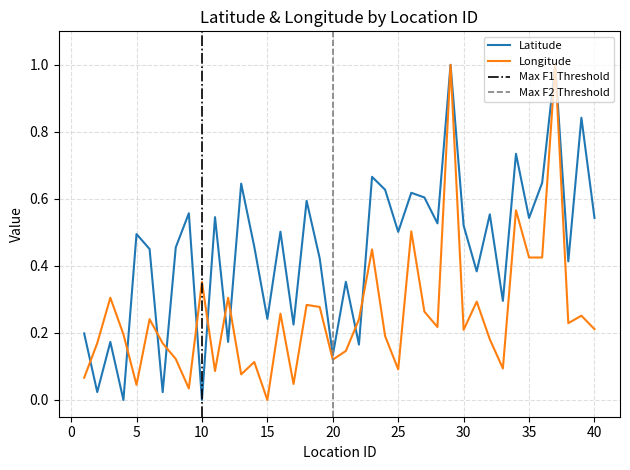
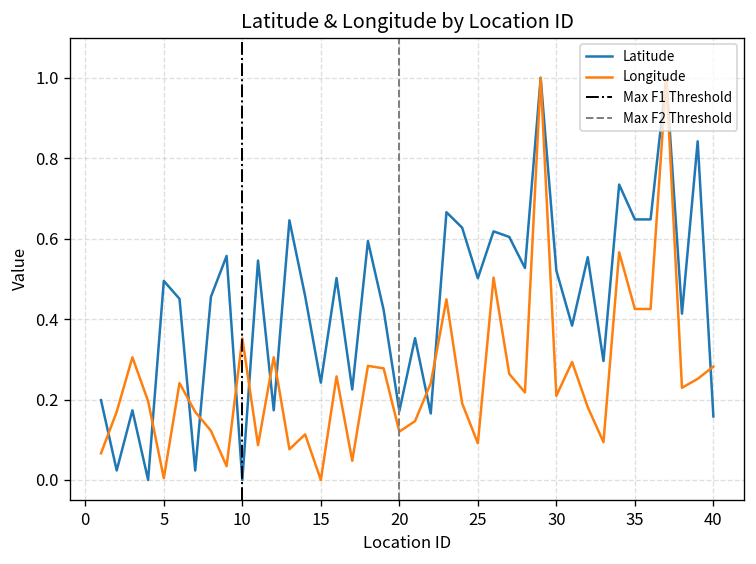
  {
    "Latitude": {
      "5": 0.50,
      "10": 0.00,
      "15": 0.24,
-     "20": 0.13,
+     "20": 0.17,
      "25": 0.50,
      "30": 0.52,
-     "35": 0.54,
-     "40": 0.54
+     "35": 0.65,
+     "40": 0.16
    },
    "Longitude": {
-     "5": 0.05,
+     "5": 0.00,
      "10": 0.35,
      "15": 0.00,
      "20": 0.12,
      "25": 0.09,
      "30": 0.21,
      "35": 0.43,
-     "40": 0.21
+     "40": 0.28
    }
  }
